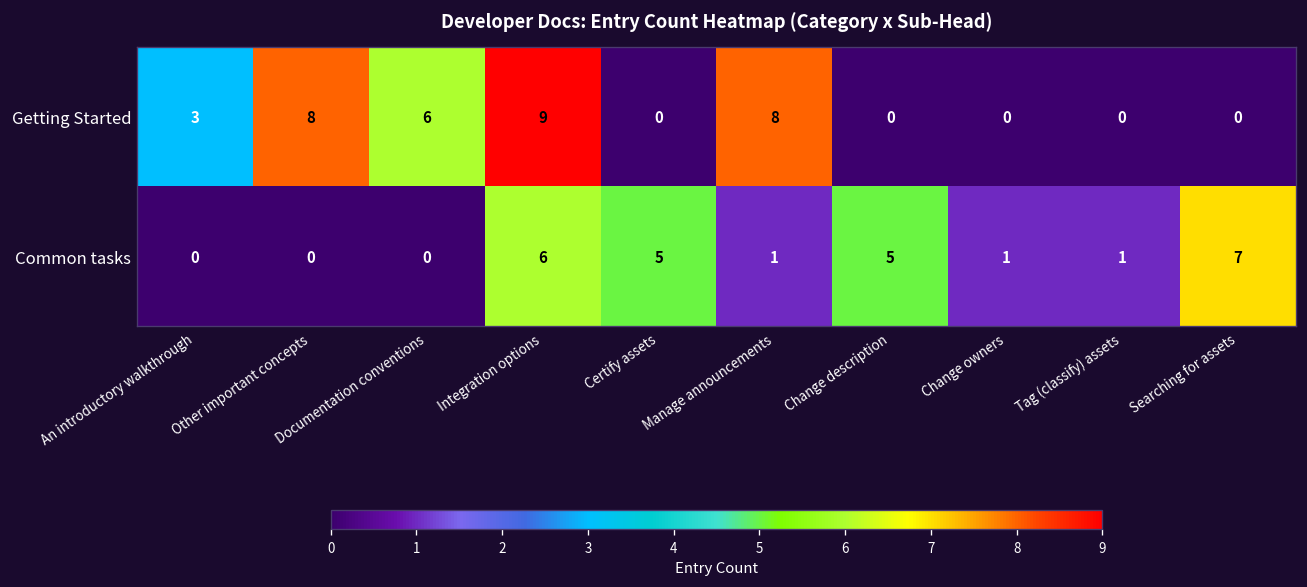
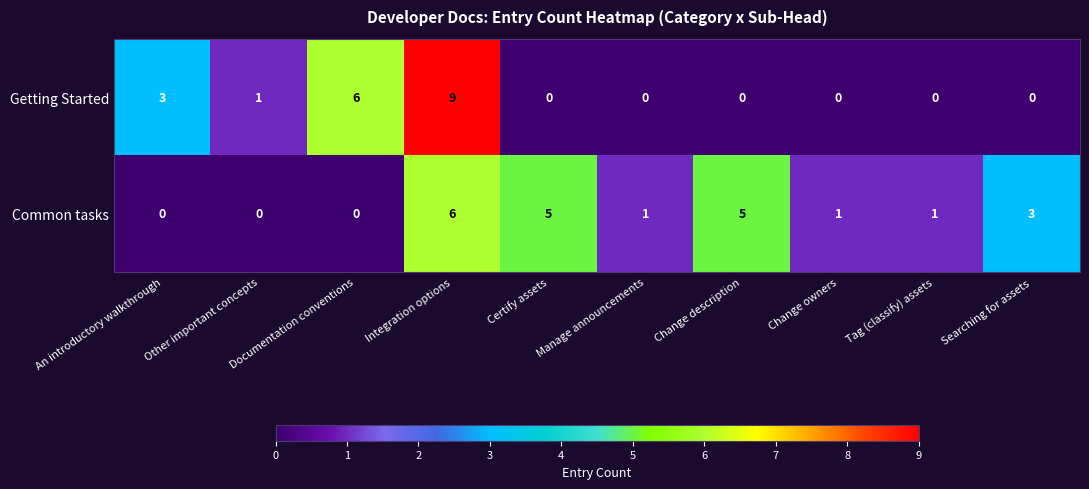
  {
    "Getting Started": {
      "An introductory walkthrough": 3,
-     "Other important concepts": 8,
+     "Other important concepts": 1,
      "Documentation conventions": 6,
      "Integration options": 9,
      "Certify assets": 0,
-     "Manage announcements": 8,
+     "Manage announcements": 0,
      "Change description": 0,
      "Change owners": 0,
      "Tag (classify) assets": 0,
      "Searching for assets": 0
    },
    "Common tasks": {
      "An introductory walkthrough": 0,
      "Other important concepts": 0,
      "Documentation conventions": 0,
      "Integration options": 6,
      "Certify assets": 5,
      "Manage announcements": 1,
      "Change description": 5,
      "Change owners": 1,
      "Tag (classify) assets": 1,
-     "Searching for assets": 7
+     "Searching for assets": 3
    }
  }
